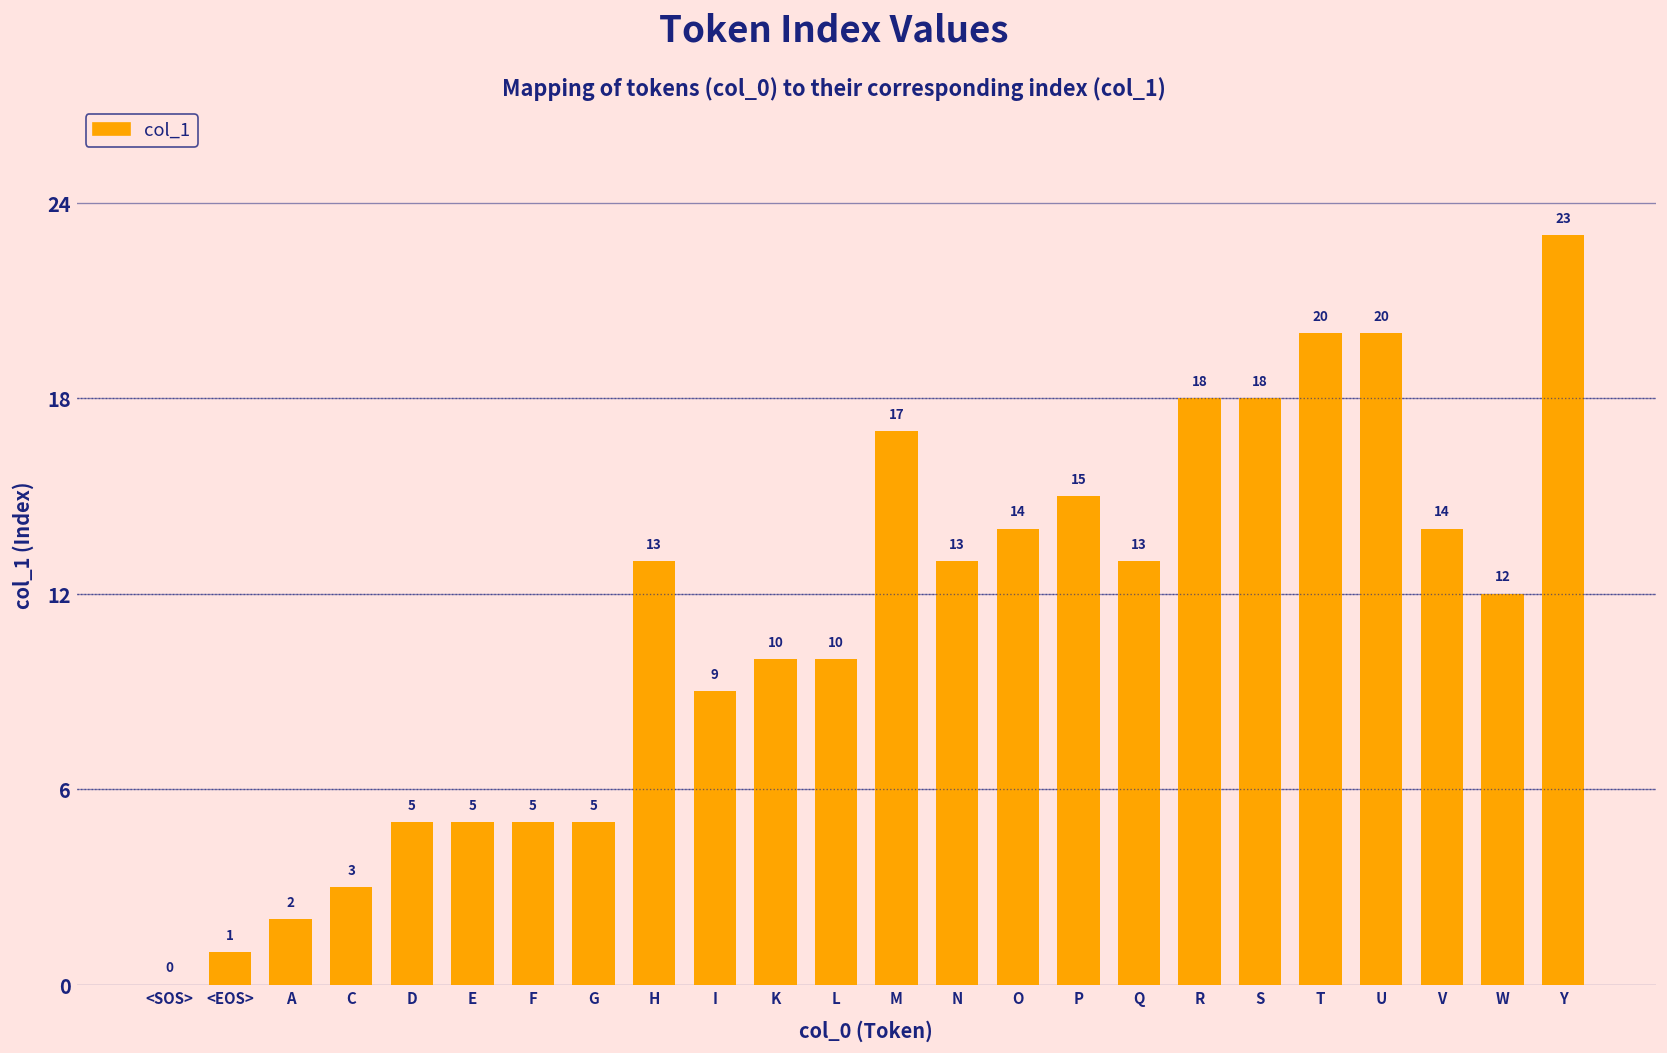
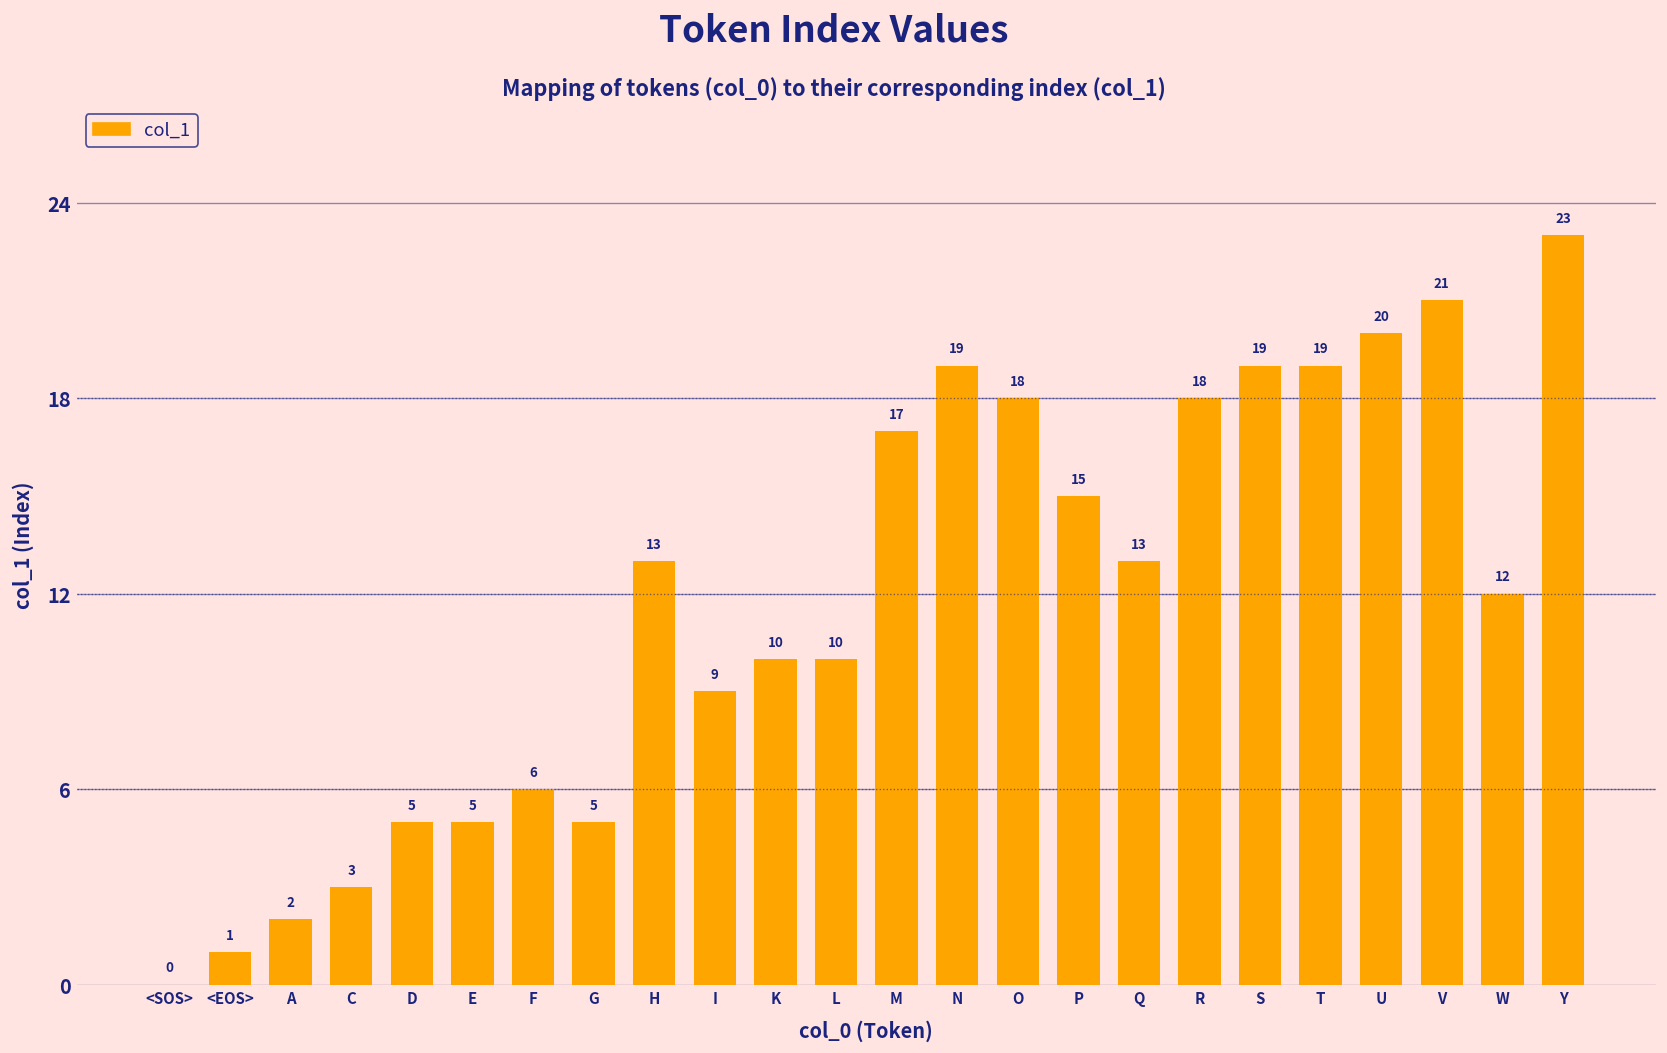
  {
    "<SOS>": 0,
    "<EOS>": 1,
    "A": 2,
    "C": 3,
    "D": 5,
    "E": 5,
-   "F": 5,
+   "F": 6,
    "G": 5,
    "H": 13,
    "I": 9,
    "K": 10,
    "L": 10,
    "M": 17,
-   "N": 13,
-   "O": 14,
+   "N": 19,
+   "O": 18,
    "P": 15,
    "Q": 13,
    "R": 18,
-   "S": 18,
-   "T": 20,
+   "S": 19,
+   "T": 19,
    "U": 20,
-   "V": 14,
+   "V": 21,
    "W": 12,
    "Y": 23
  }
